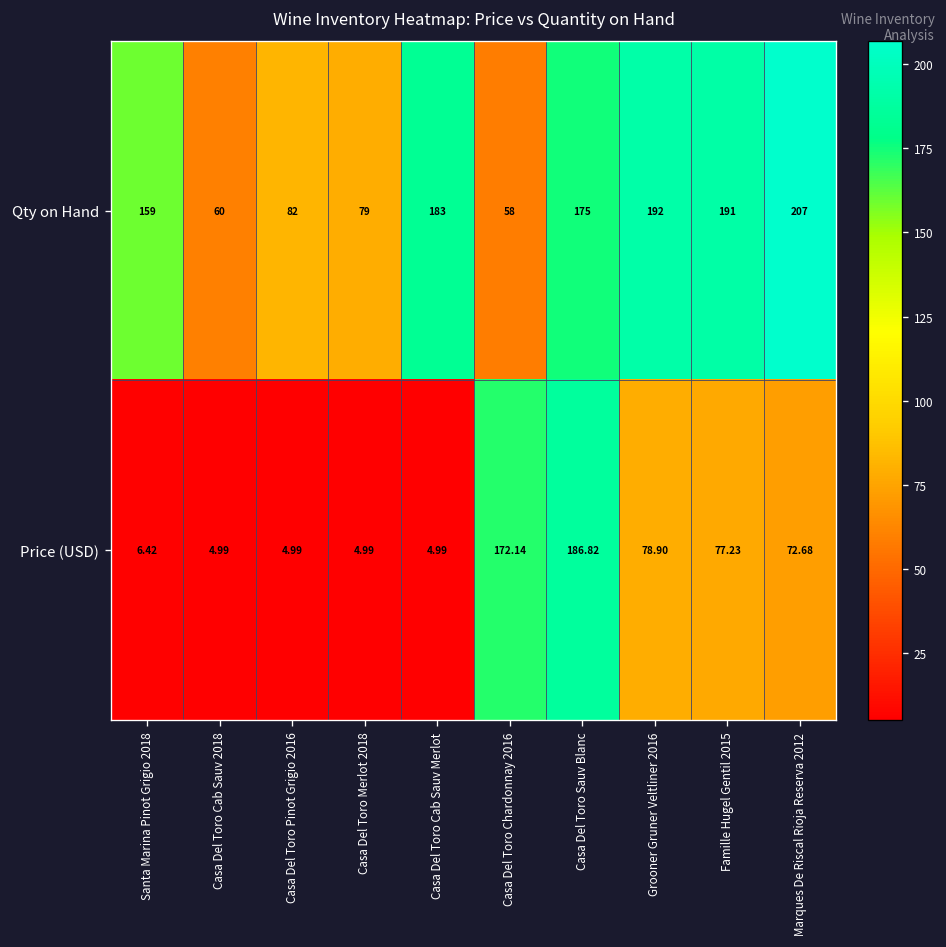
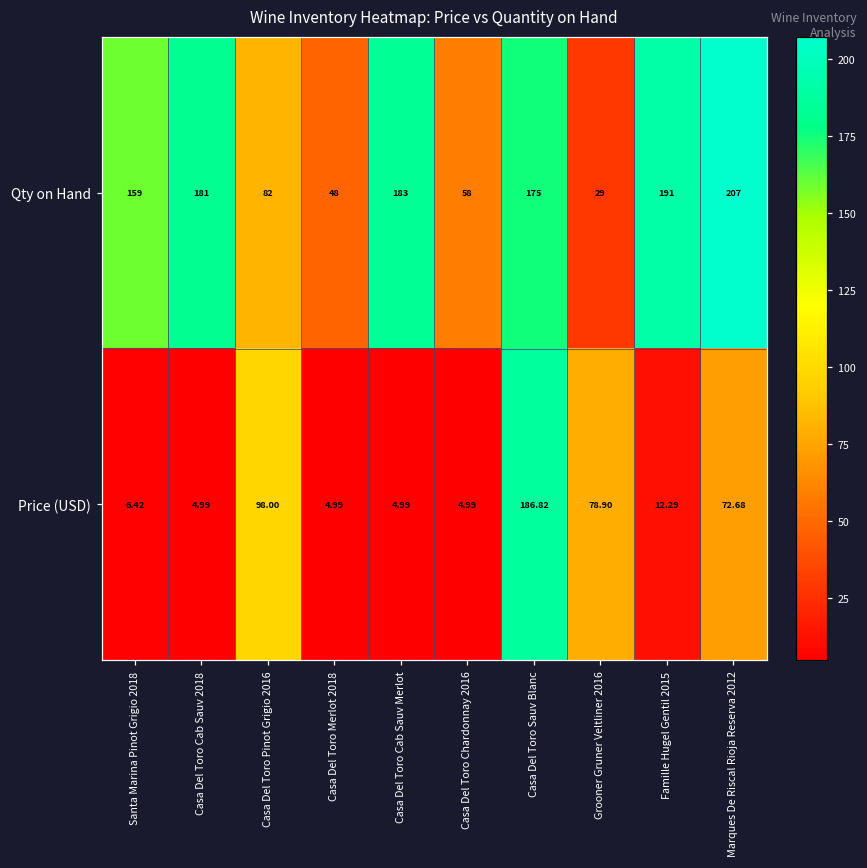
  {
    "Qty on Hand": {
      "Santa Marina Pinot Grigio 2018": 159,
-     "Casa Del Toro Cab Sauv 2018": 60,
+     "Casa Del Toro Cab Sauv 2018": 181,
      "Casa Del Toro Pinot Grigio 2016": 82,
-     "Casa Del Toro Merlot 2018": 79,
+     "Casa Del Toro Merlot 2018": 48,
      "Casa Del Toro Cab Sauv Merlot": 183,
      "Casa Del Toro Chardonnay 2016": 58,
      "Casa Del Toro Sauv Blanc": 175,
-     "Grooner Gruner Veltliner 2016": 192,
+     "Grooner Gruner Veltliner 2016": 29,
      "Famille Hugel Gentil 2015": 191,
      "Marques De Riscal Rioja Reserva 2012": 207
    },
    "Price (USD)": {
      "Santa Marina Pinot Grigio 2018": 6.42,
      "Casa Del Toro Cab Sauv 2018": 4.99,
-     "Casa Del Toro Pinot Grigio 2016": 4.99,
+     "Casa Del Toro Pinot Grigio 2016": 98.00,
      "Casa Del Toro Merlot 2018": 4.99,
      "Casa Del Toro Cab Sauv Merlot": 4.99,
-     "Casa Del Toro Chardonnay 2016": 172.14,
+     "Casa Del Toro Chardonnay 2016": 4.99,
      "Casa Del Toro Sauv Blanc": 186.82,
      "Grooner Gruner Veltliner 2016": 78.90,
-     "Famille Hugel Gentil 2015": 77.23,
+     "Famille Hugel Gentil 2015": 12.29,
      "Marques De Riscal Rioja Reserva 2012": 72.68
    }
  }
